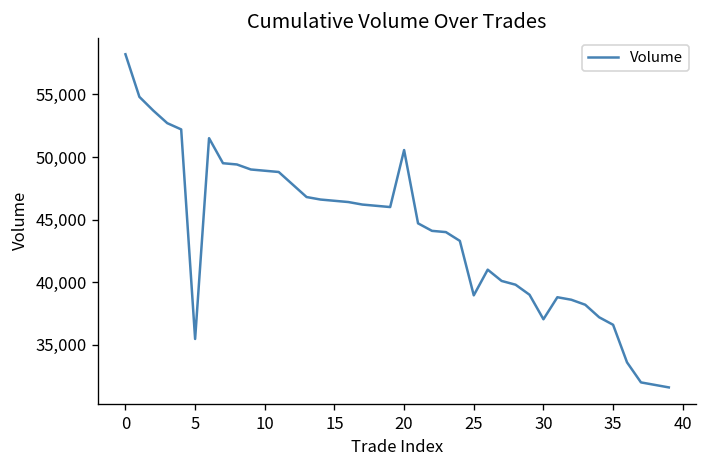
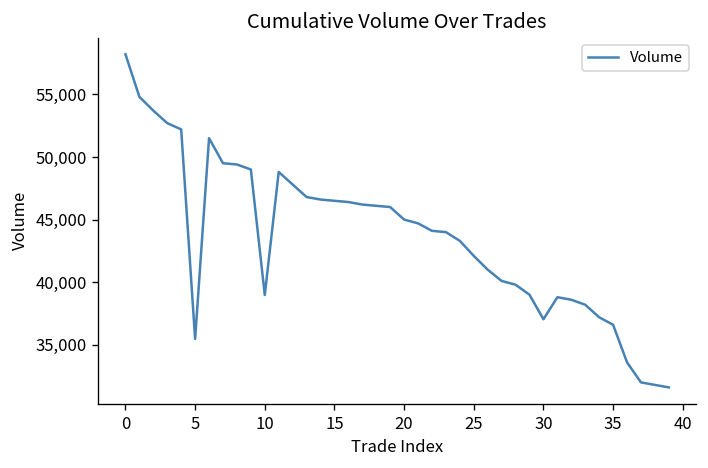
  {
    "0": "58,200",
    "5": "35,500",
-   "10": "48,900",
+   "10": "39,000",
    "15": "46,500",
-   "20": "50,600",
-   "25": "39,000",
+   "20": "45,000",
+   "25": "42,100",
    "30": "37,000",
    "35": "36,600"
  }
